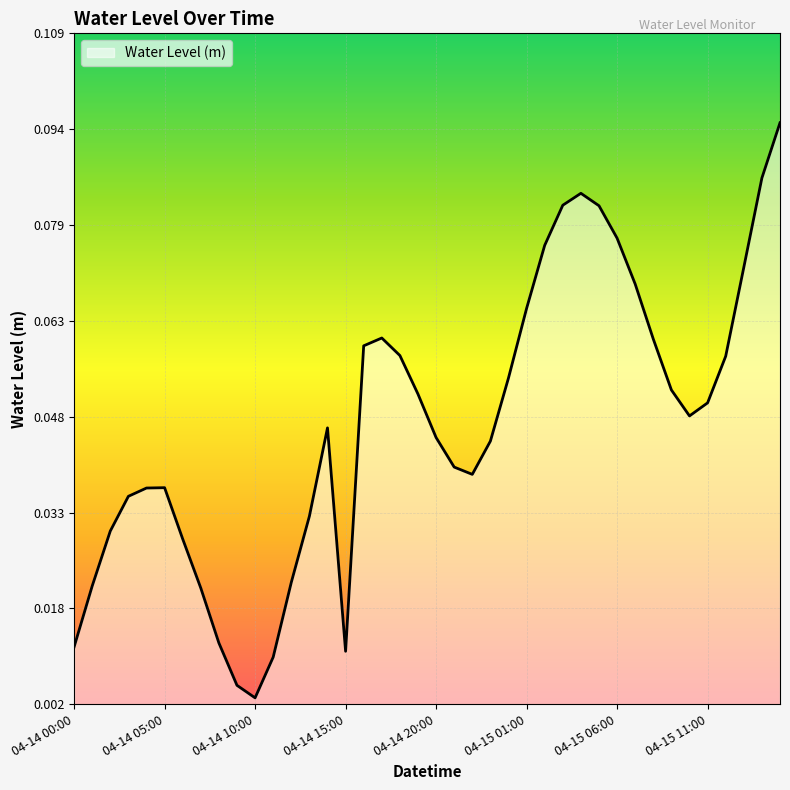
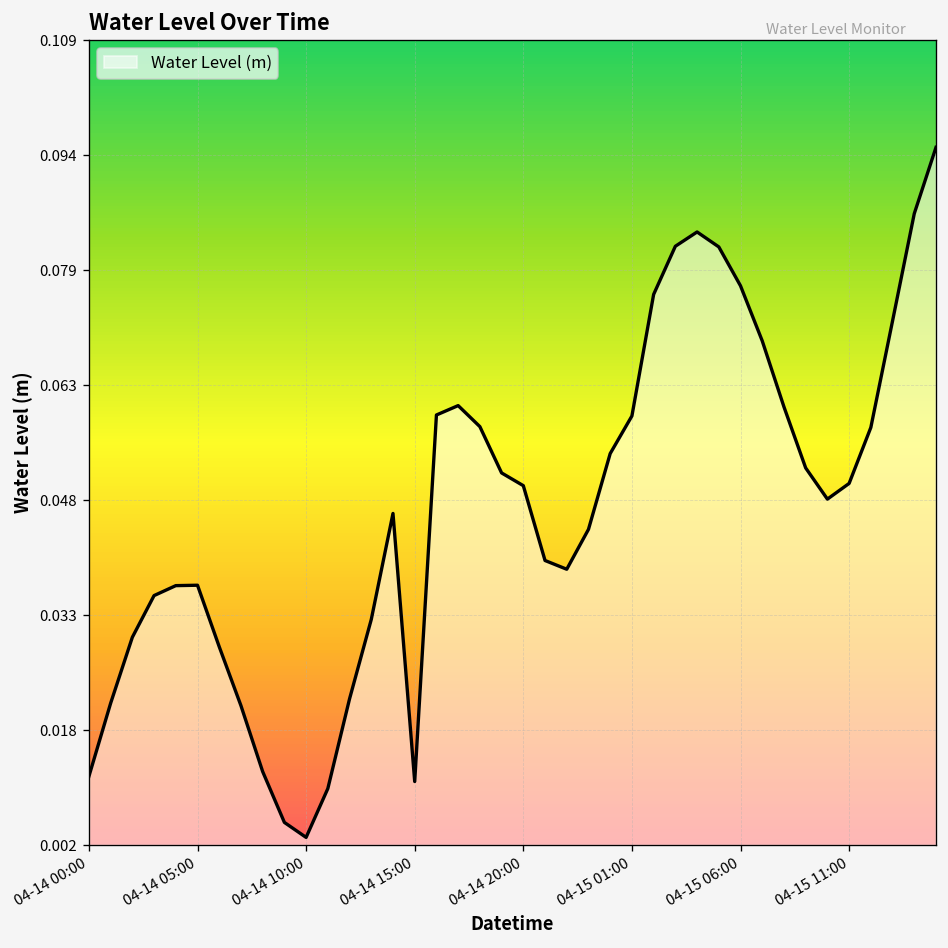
  {
    "04-14 00:00": 0.011,
    "04-14 05:00": 0.037,
    "04-14 10:00": 0.003,
    "04-14 15:00": 0.011,
-   "04-14 20:00": 0.045,
-   "04-15 01:00": 0.065,
+   "04-14 20:00": 0.050,
+   "04-15 01:00": 0.059,
    "04-15 06:00": 0.076,
    "04-15 11:00": 0.050
  }
